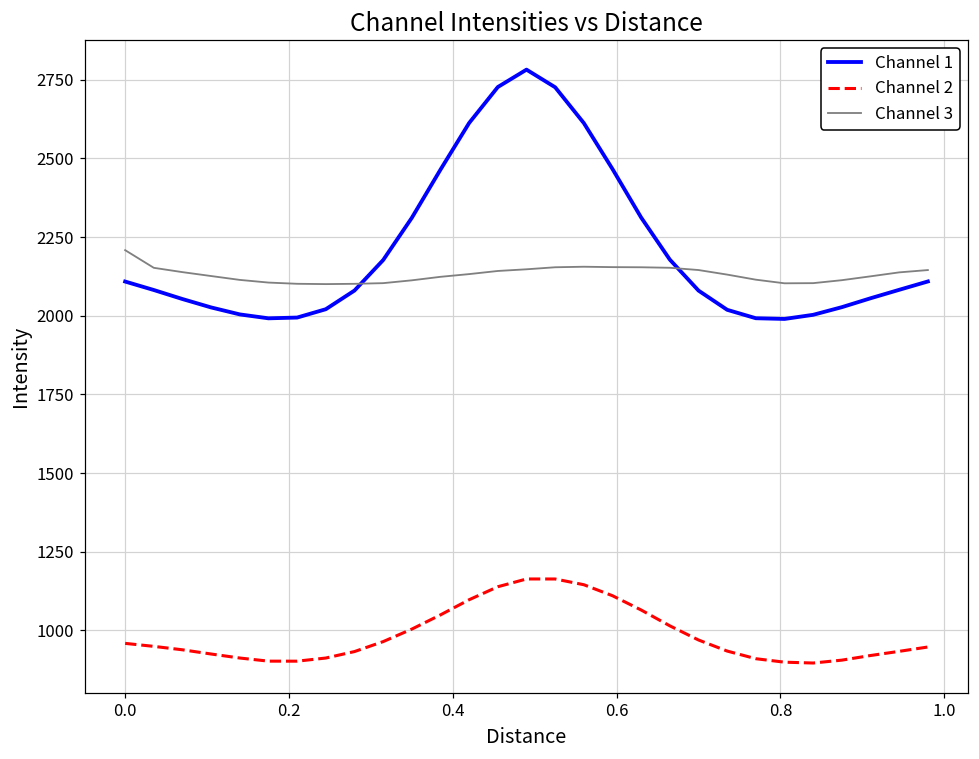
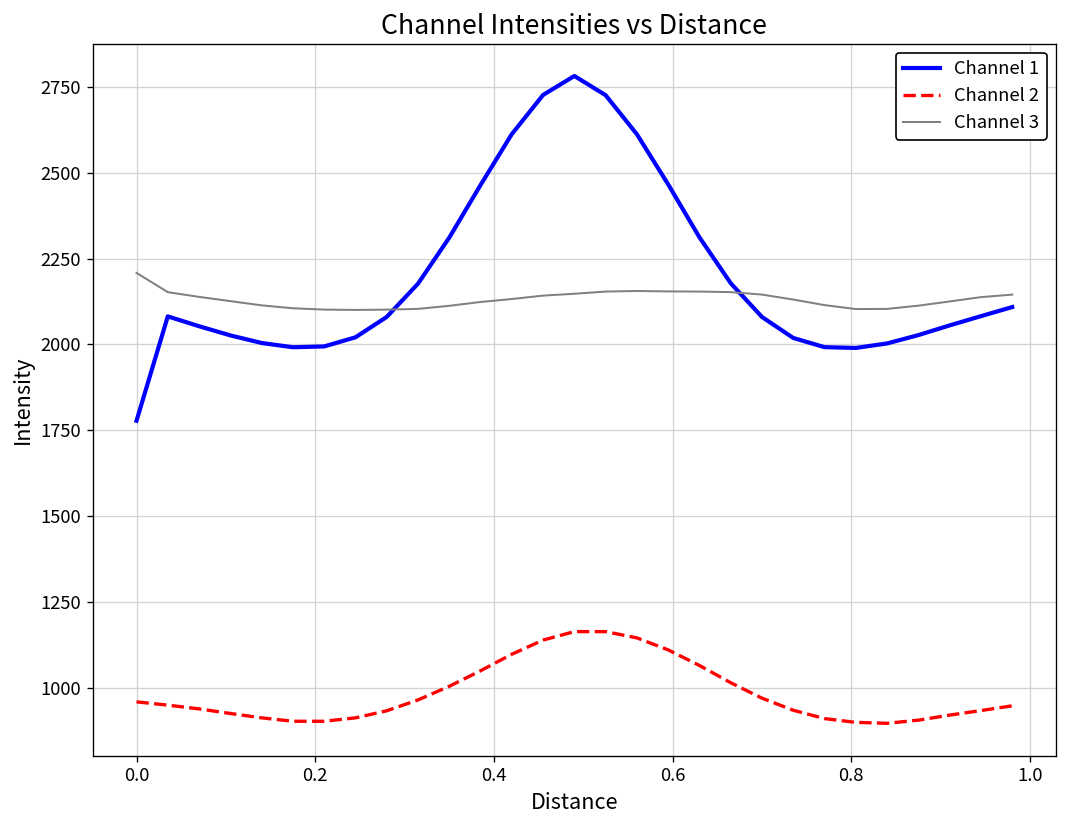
  {
    "Channel 1": {
-     "0.0": 2110
+     "0.0": 1780
    },
    "Channel 2": {
      "0.0": 960
    },
    "Channel 3": {
      "0.0": 2210
    }
  }
